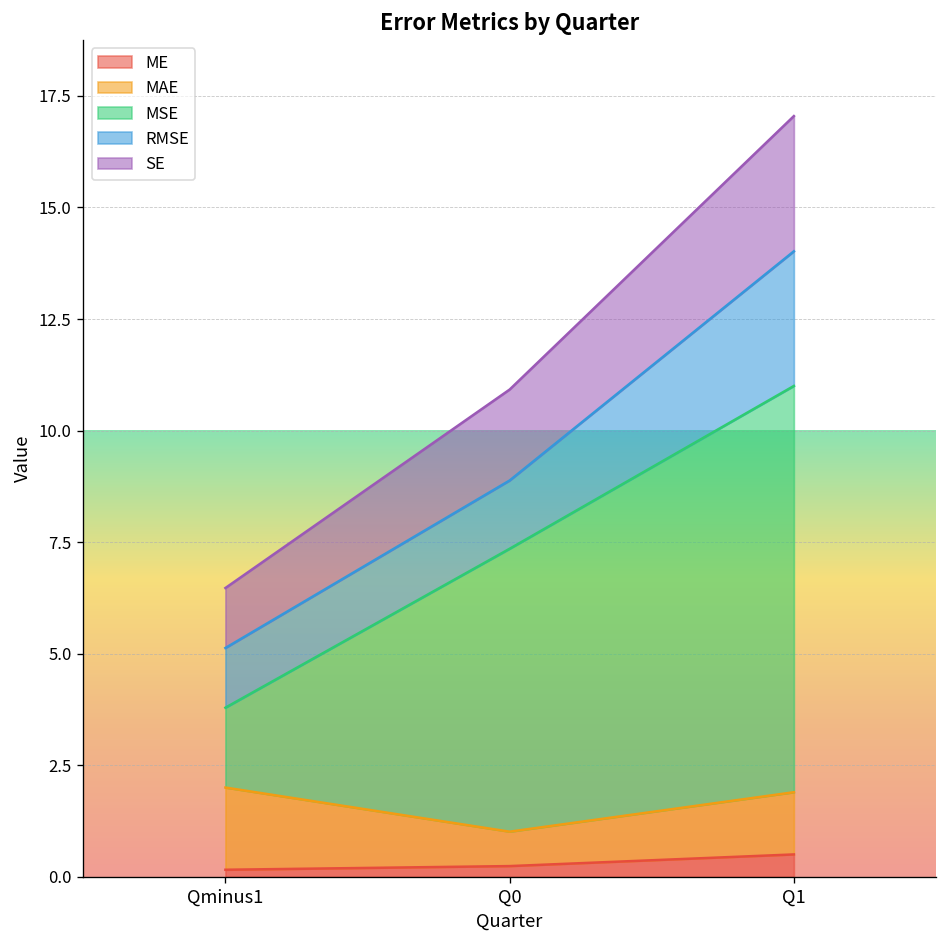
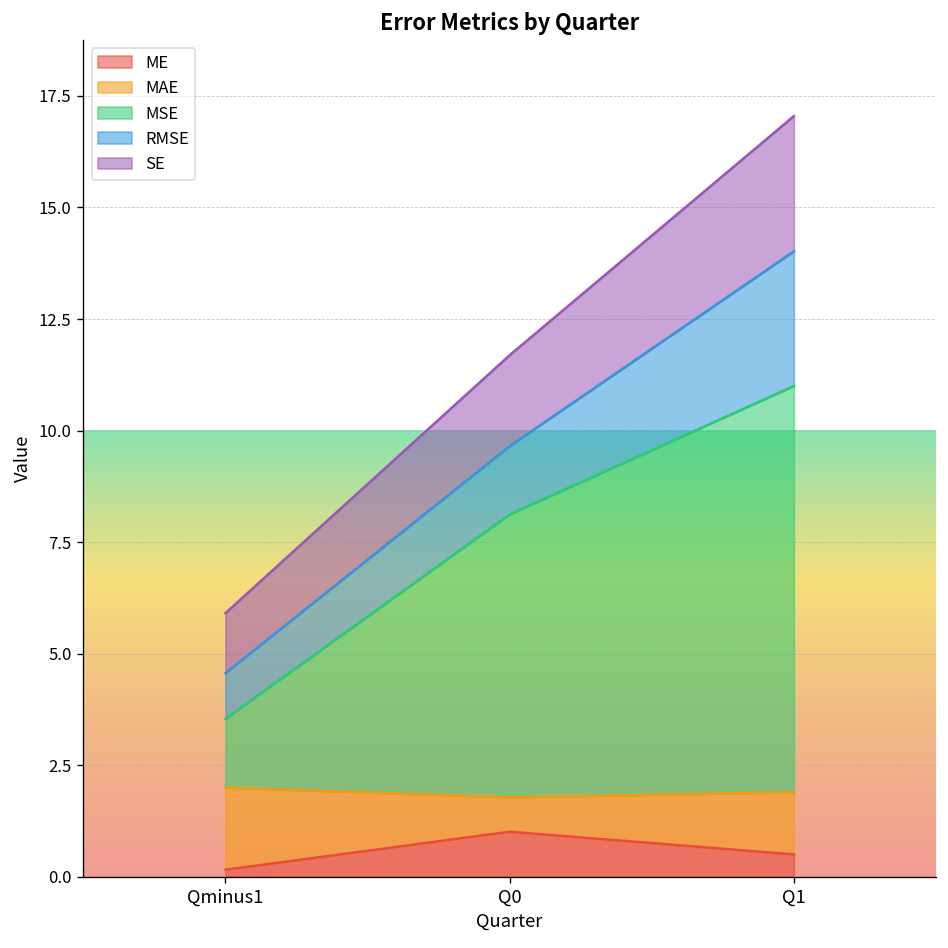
  {
    "ME": {
      "Qminus1": 0.2,
-     "Q0": 0.2,
+     "Q0": 1.0,
      "Q1": 0.5
    },
    "MAE": {
      "Qminus1": 1.8,
      "Q0": 0.8,
      "Q1": 1.4
    },
    "MSE": {
-     "Qminus1": 1.8,
+     "Qminus1": 1.5,
      "Q0": 6.3,
      "Q1": 9.1
    },
    "RMSE": {
-     "Qminus1": 1.3,
+     "Qminus1": 1.0,
      "Q0": 1.5,
      "Q1": 3.0
    },
    "SE": {
      "Qminus1": 1.3,
      "Q0": 2.0,
      "Q1": 3.0
    }
  }
